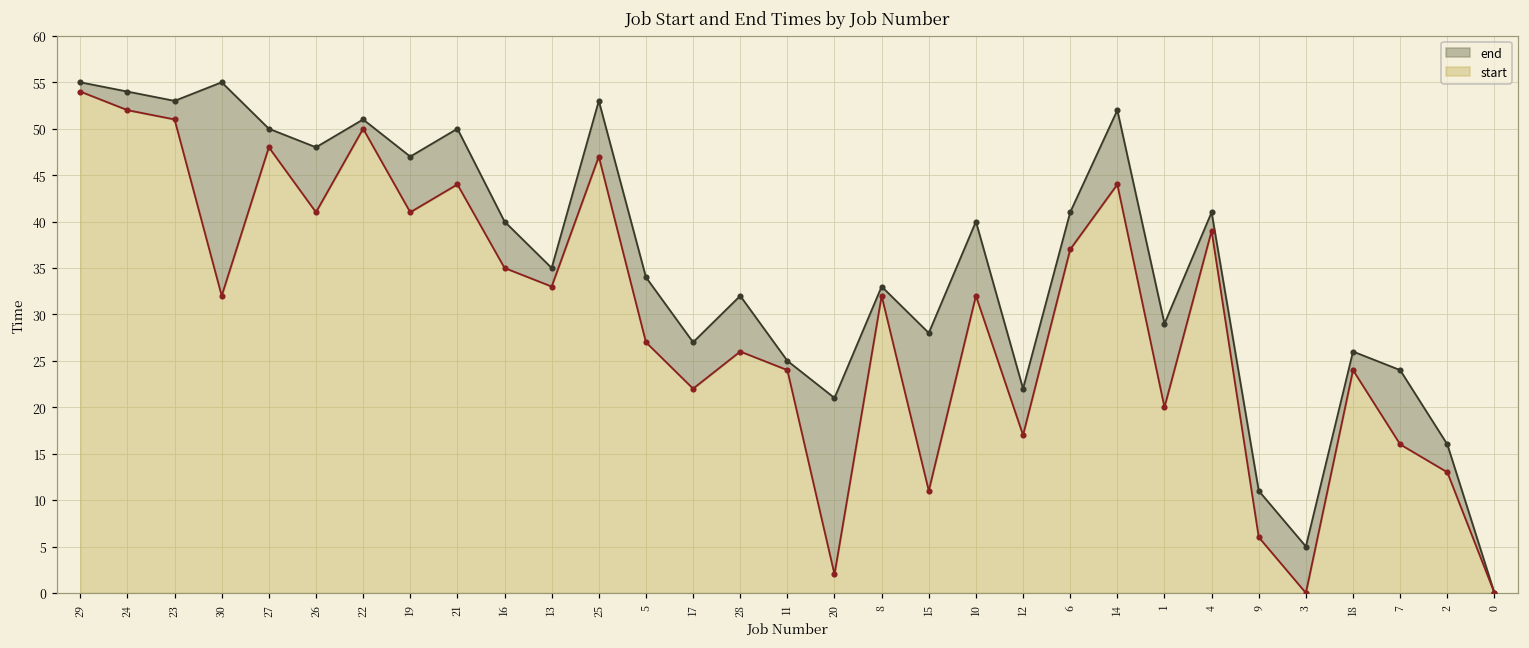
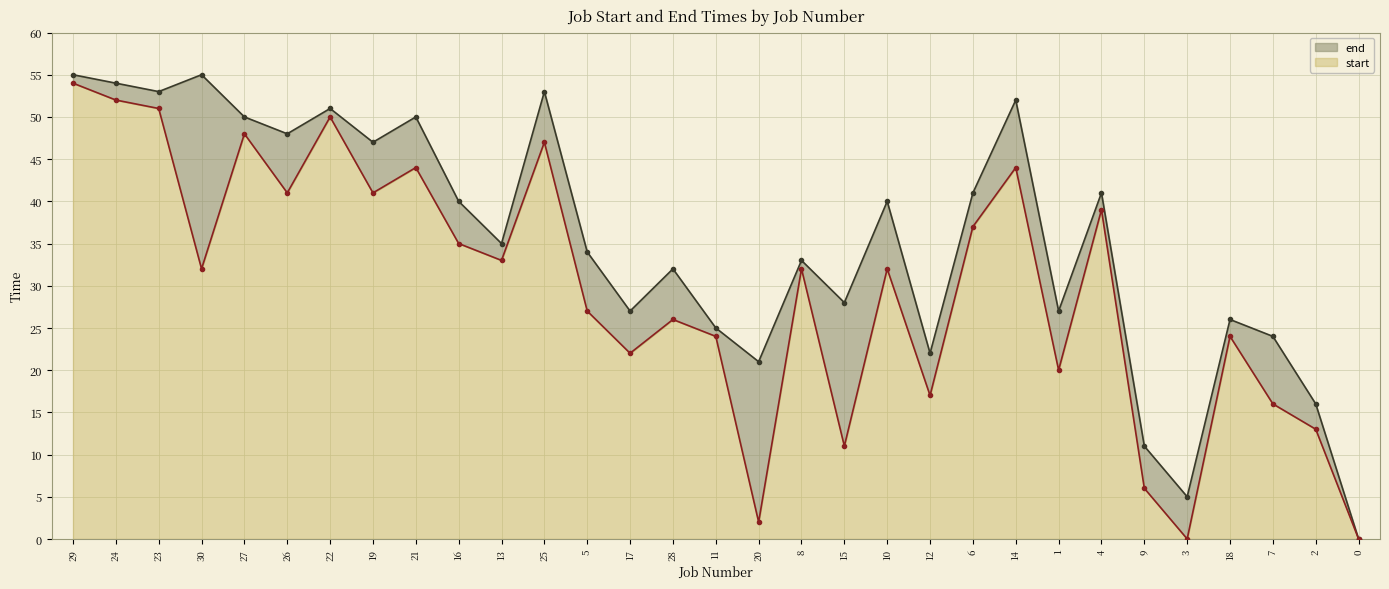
  {
    "end": {
      "29": 55,
      "24": 54,
      "23": 53,
      "30": 55,
      "27": 50,
      "26": 48,
      "22": 51,
      "19": 47,
      "21": 50,
      "16": 40,
      "13": 35,
      "25": 53,
      "5": 34,
      "17": 27,
      "28": 32,
      "11": 25,
      "20": 21,
      "8": 33,
      "15": 28,
      "10": 40,
      "12": 22,
      "6": 41,
      "14": 52,
-     "1": 29,
+     "1": 27,
      "4": 41,
      "9": 11,
      "3": 5,
      "18": 26,
      "7": 24,
      "2": 16
    },
    "start": {
      "29": 54,
      "24": 52,
      "23": 51,
      "30": 32,
      "27": 48,
      "26": 41,
      "22": 50,
      "19": 41,
      "21": 44,
      "16": 35,
      "13": 33,
      "25": 47,
      "5": 27,
      "17": 22,
      "28": 26,
      "11": 24,
      "20": 2,
      "8": 32,
      "15": 11,
      "10": 32,
      "12": 17,
      "6": 37,
      "14": 44,
      "1": 20,
      "4": 39,
      "9": 6,
      "3": 0,
      "18": 24,
      "7": 16,
      "2": 13
    }
  }
